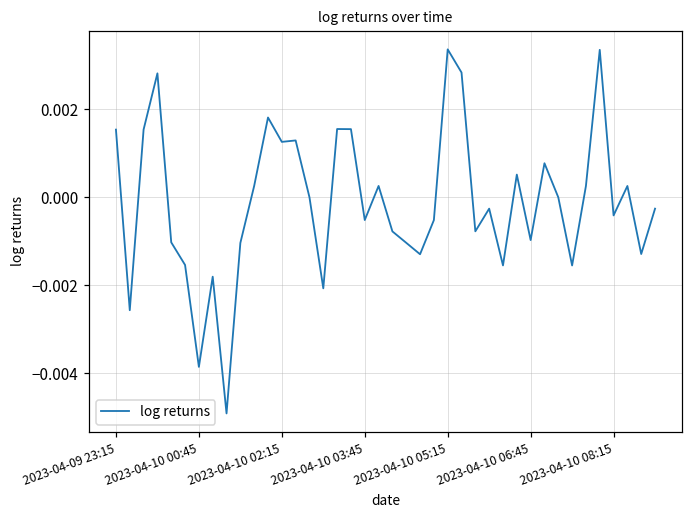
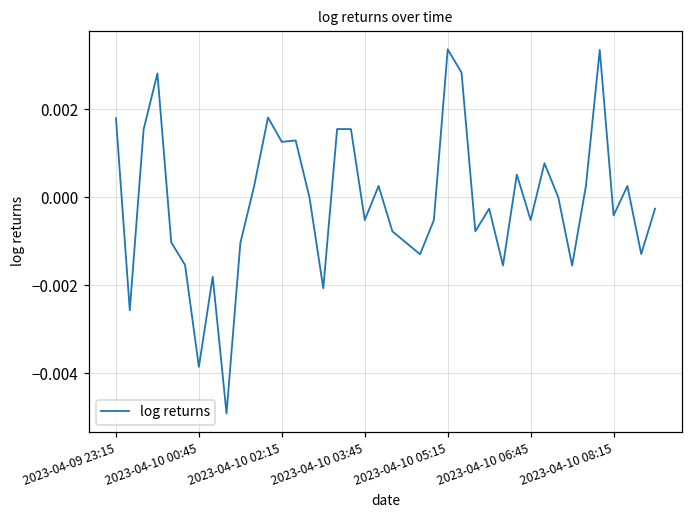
  {
-   "2023-04-09 23:15": 0.0015,
+   "2023-04-09 23:15": 0.0018,
    "2023-04-10 00:45": -0.0039,
    "2023-04-10 02:15": 0.0013,
    "2023-04-10 03:45": -0.0005,
    "2023-04-10 05:15": 0.0034,
-   "2023-04-10 06:45": -0.0010,
+   "2023-04-10 06:45": -0.0005,
    "2023-04-10 08:15": -0.0004
  }
